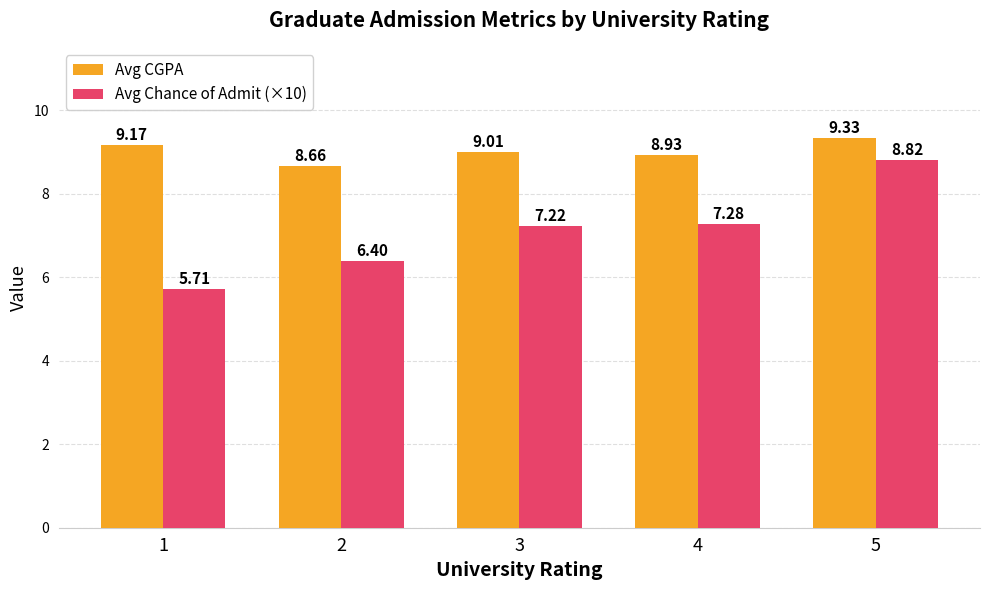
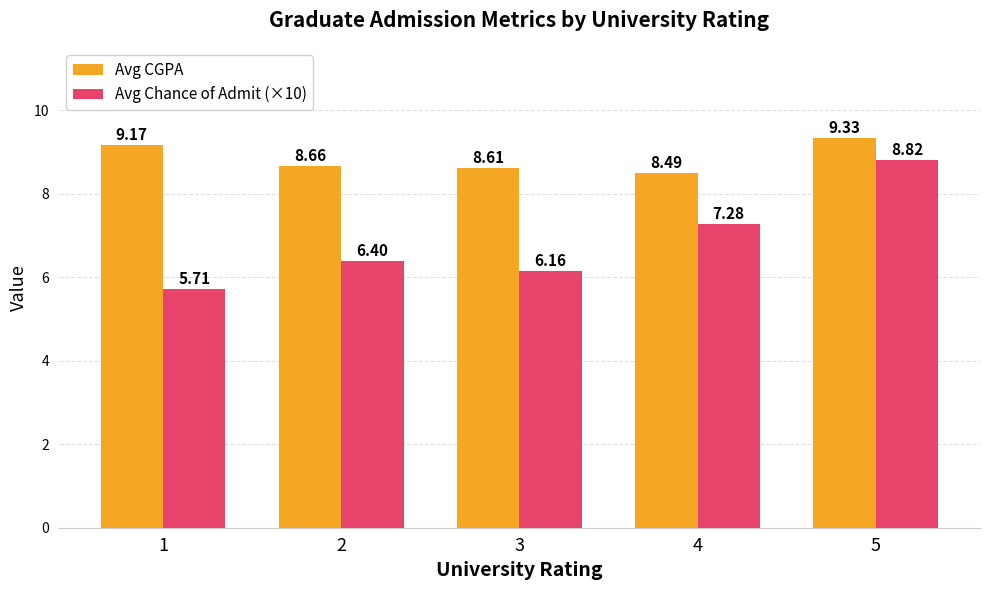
  {
    "Avg CGPA": {
      "1": 9.17,
      "2": 8.66,
-     "3": 9.01,
-     "4": 8.93,
+     "3": 8.61,
+     "4": 8.49,
      "5": 9.33
    },
    "Avg Chance of Admit (×10)": {
      "1": 5.71,
      "2": 6.40,
-     "3": 7.22,
+     "3": 6.16,
      "4": 7.28,
      "5": 8.82
    }
  }
